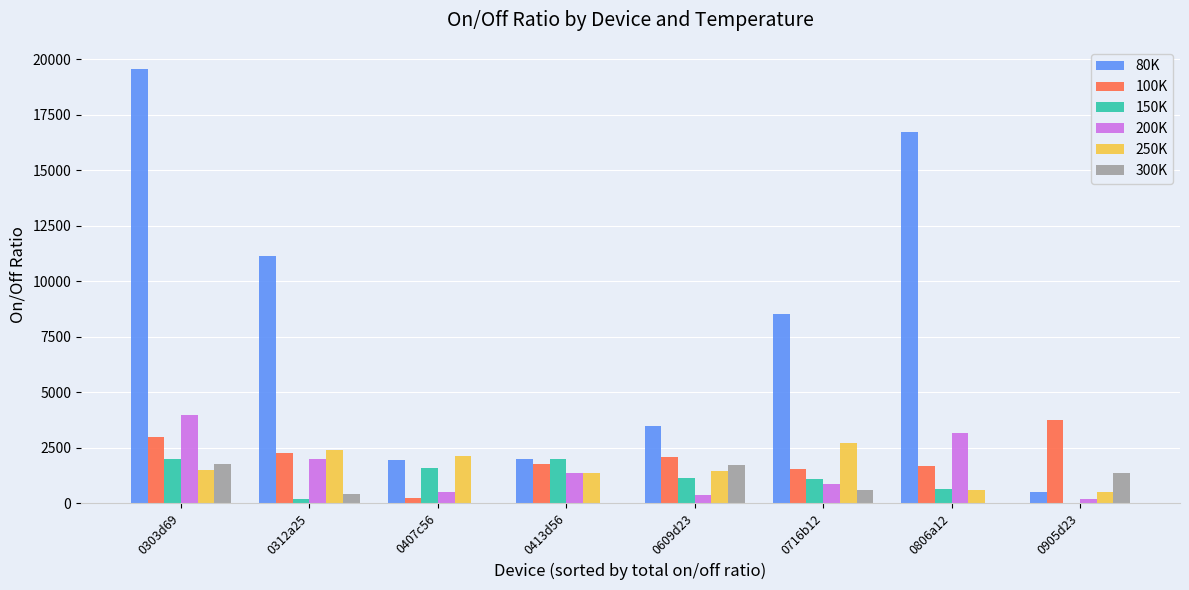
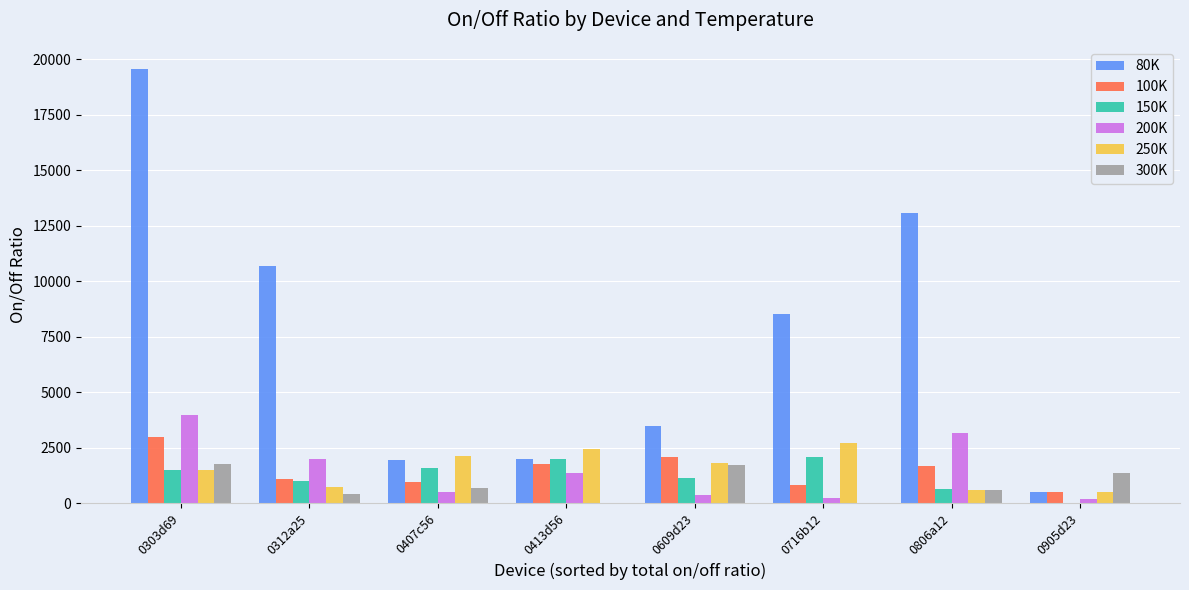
  {
    "80K": {
      "0303d69": 19600,
-     "0312a25": 11200,
+     "0312a25": 10700,
      "0407c56": 1900,
      "0413d56": 2000,
      "0609d23": 3500,
      "0716b12": 8500,
-     "0806a12": 16700,
+     "0806a12": 13100,
      "0905d23": 500
    },
    "100K": {
      "0303d69": 3000,
-     "0312a25": 2300,
-     "0407c56": 200,
+     "0312a25": 1100,
+     "0407c56": 1000,
      "0413d56": 1700,
      "0609d23": 2100,
-     "0716b12": 1500,
+     "0716b12": 800,
      "0806a12": 1700,
-     "0905d23": 3700
+     "0905d23": 500
    },
    "150K": {
-     "0303d69": 2000,
-     "0312a25": 200,
+     "0303d69": 1500,
+     "0312a25": 1000,
      "0407c56": 1600,
      "0413d56": 2000,
      "0609d23": 1100,
-     "0716b12": 1100,
+     "0716b12": 2100,
      "0806a12": 700,
      "0905d23": 0
    },
    "200K": {
      "0303d69": 4000,
      "0312a25": 2000,
      "0407c56": 500,
      "0413d56": 1400,
      "0609d23": 400,
-     "0716b12": 900,
+     "0716b12": 200,
      "0806a12": 3200,
      "0905d23": 200
    },
    "250K": {
      "0303d69": 1500,
-     "0312a25": 2400,
+     "0312a25": 700,
      "0407c56": 2100,
-     "0413d56": 1400,
-     "0609d23": 1400,
+     "0413d56": 2400,
+     "0609d23": 1800,
      "0716b12": 2700,
      "0806a12": 600,
      "0905d23": 500
    },
    "300K": {
      "0303d69": 1700,
      "0312a25": 400,
-     "0407c56": 0,
+     "0407c56": 700,
      "0413d56": 0,
      "0609d23": 1700,
-     "0716b12": 600,
-     "0806a12": 0,
+     "0716b12": 0,
+     "0806a12": 600,
      "0905d23": 1400
    }
  }
